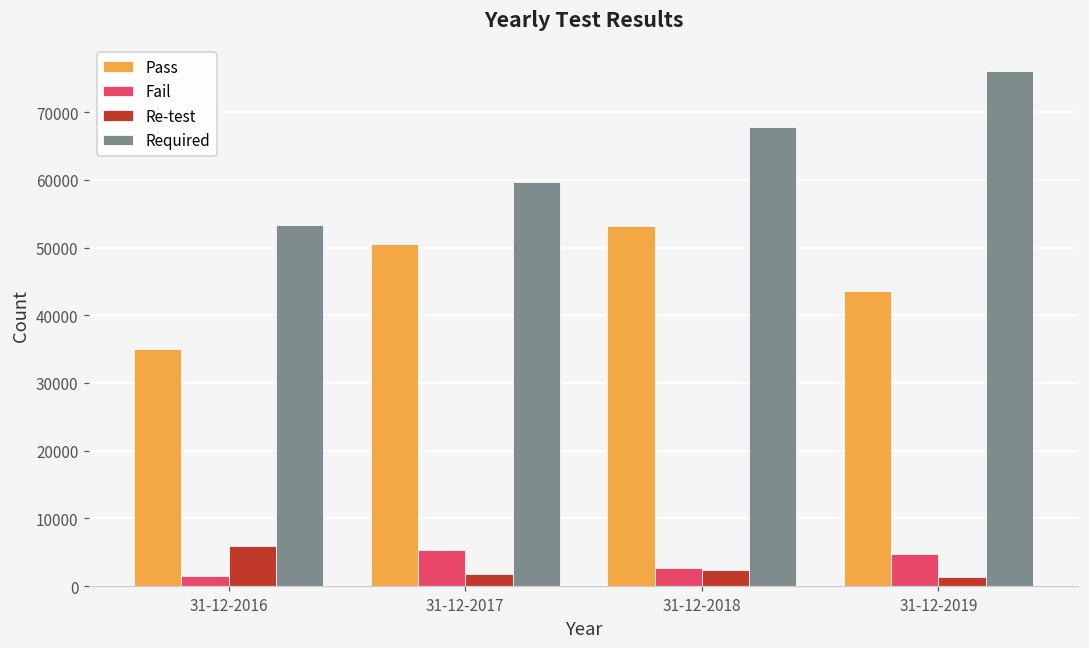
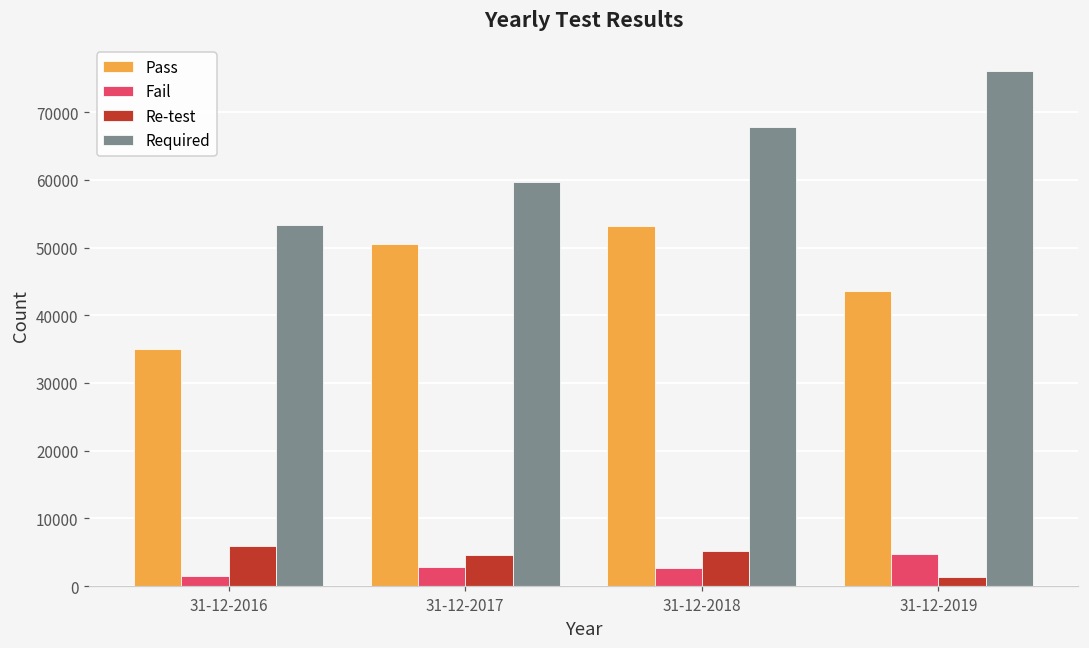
  {
    "Pass": {
      "31-12-2016": 35000,
      "31-12-2017": 50000,
      "31-12-2018": 53000,
      "31-12-2019": 44000
    },
    "Fail": {
      "31-12-2016": 1000,
-     "31-12-2017": 5000,
+     "31-12-2017": 3000,
      "31-12-2018": 3000,
      "31-12-2019": 5000
    },
    "Re-test": {
      "31-12-2016": 6000,
-     "31-12-2017": 2000,
-     "31-12-2018": 2000,
+     "31-12-2017": 5000,
+     "31-12-2018": 5000,
      "31-12-2019": 1000
    },
    "Required": {
      "31-12-2016": 53000,
      "31-12-2017": 60000,
      "31-12-2018": 68000,
      "31-12-2019": 76000
    }
  }
